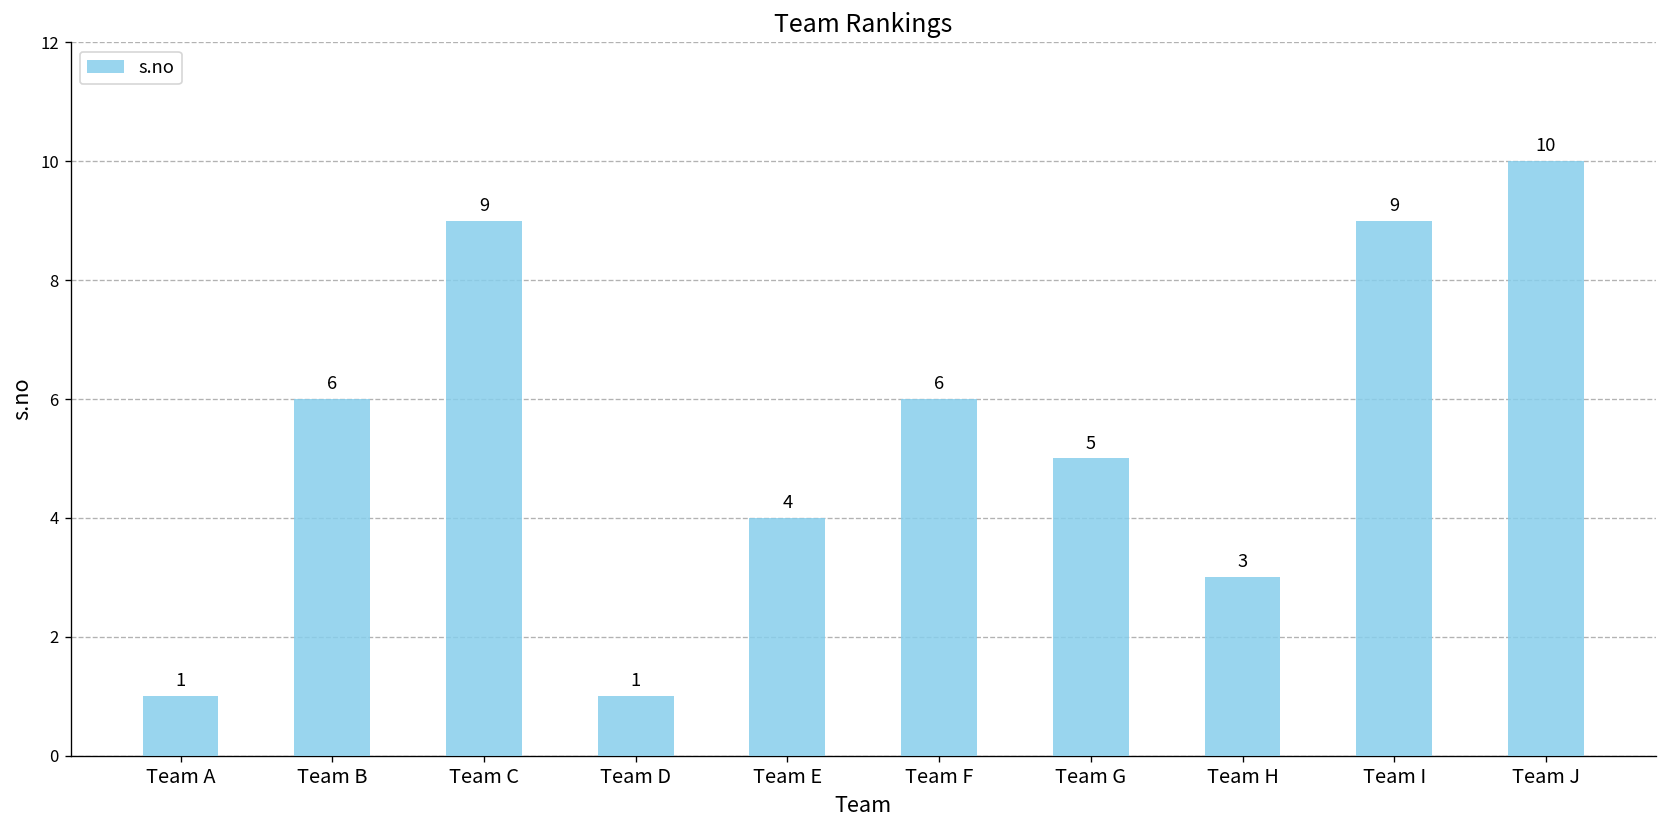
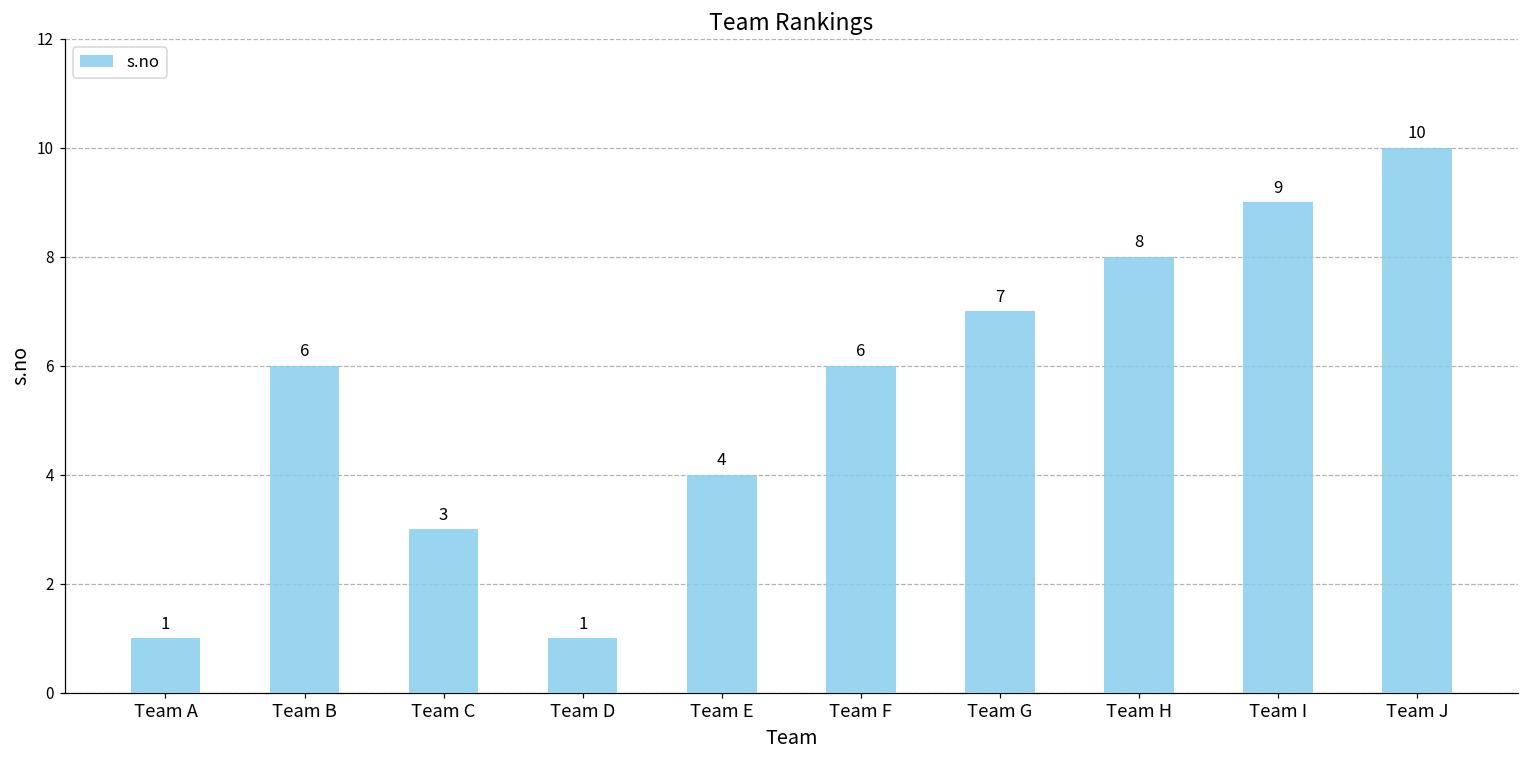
  {
    "Team A": 1,
    "Team B": 6,
-   "Team C": 9,
+   "Team C": 3,
    "Team D": 1,
    "Team E": 4,
    "Team F": 6,
-   "Team G": 5,
-   "Team H": 3,
+   "Team G": 7,
+   "Team H": 8,
    "Team I": 9,
    "Team J": 10
  }
